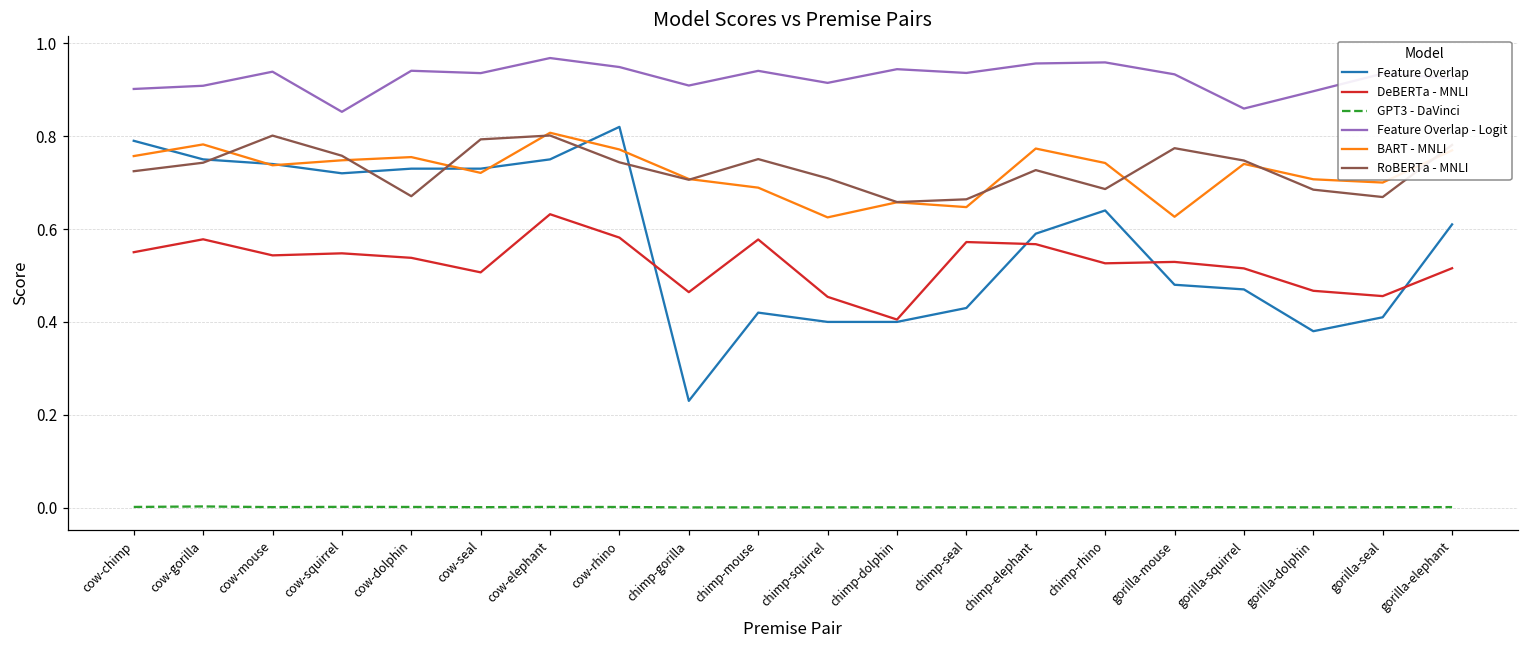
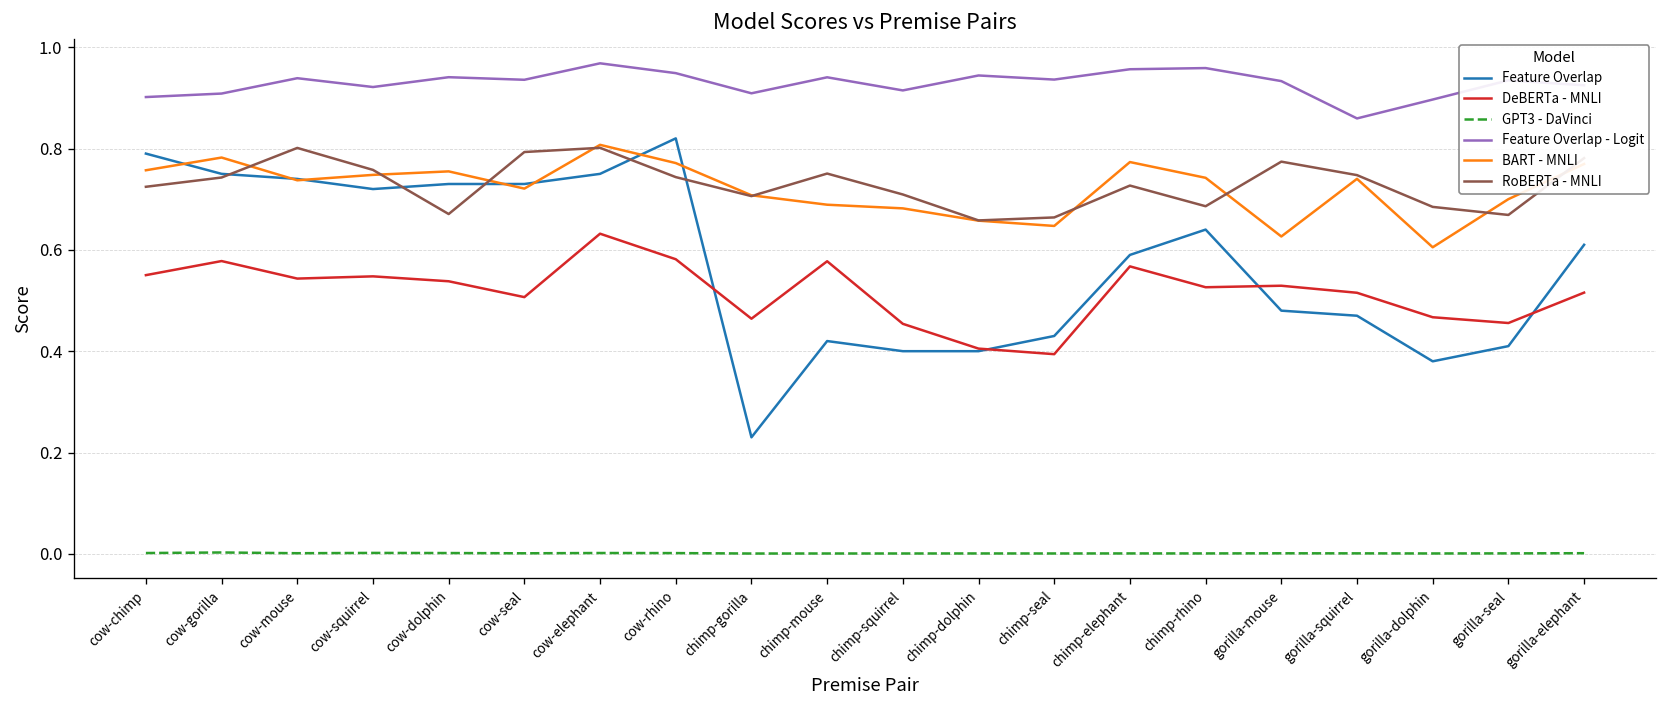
  {
    "Feature Overlap": {
      "cow-chimp": 0.79,
      "cow-gorilla": 0.75,
      "cow-squirrel": 0.72,
      "cow-dolphin": 0.73,
      "cow-seal": 0.73,
      "cow-elephant": 0.75,
      "cow-rhino": 0.82,
      "chimp-gorilla": 0.23,
      "chimp-mouse": 0.42,
      "chimp-squirrel": 0.40,
      "chimp-seal": 0.43,
      "chimp-elephant": 0.59,
      "chimp-rhino": 0.64,
      "gorilla-mouse": 0.48,
      "gorilla-squirrel": 0.47,
      "gorilla-dolphin": 0.38,
      "gorilla-seal": 0.41,
      "gorilla-elephant": 0.61
    },
    "DeBERTa - MNLI": {
      "cow-chimp": 0.55,
      "cow-gorilla": 0.58,
      "cow-mouse": 0.54,
      "cow-squirrel": 0.55,
      "cow-dolphin": 0.54,
      "cow-seal": 0.51,
      "cow-elephant": 0.63,
      "cow-rhino": 0.58,
      "chimp-gorilla": 0.46,
      "chimp-mouse": 0.58,
      "chimp-squirrel": 0.45,
-     "chimp-seal": 0.57,
+     "chimp-seal": 0.39,
      "chimp-elephant": 0.57,
      "chimp-rhino": 0.53,
      "gorilla-mouse": 0.53,
      "gorilla-squirrel": 0.52,
      "gorilla-dolphin": 0.47,
      "gorilla-seal": 0.46,
      "gorilla-elephant": 0.52
    },
    "GPT3 - DaVinci": {
      "cow-chimp": 0.00,
      "cow-gorilla": 0.00,
      "cow-mouse": 0.00,
      "cow-squirrel": 0.00,
      "cow-dolphin": 0.00,
      "cow-seal": 0.00,
      "cow-elephant": 0.00,
      "cow-rhino": 0.00,
      "chimp-gorilla": 0.00,
      "chimp-mouse": 0.00,
      "chimp-squirrel": 0.00,
      "chimp-dolphin": 0.00,
      "chimp-seal": 0.00,
      "chimp-elephant": 0.00,
      "chimp-rhino": 0.00,
      "gorilla-mouse": 0.00,
      "gorilla-squirrel": 0.00,
      "gorilla-dolphin": 0.00,
      "gorilla-seal": 0.00,
      "gorilla-elephant": 0.00
    },
    "Feature Overlap - Logit": {
      "cow-chimp": 0.90,
      "cow-gorilla": 0.91,
      "cow-mouse": 0.94,
-     "cow-squirrel": 0.85,
+     "cow-squirrel": 0.92,
      "cow-dolphin": 0.94,
      "cow-seal": 0.94,
      "cow-elephant": 0.97,
      "cow-rhino": 0.95,
      "chimp-gorilla": 0.91,
      "chimp-mouse": 0.94,
      "chimp-squirrel": 0.91,
      "chimp-dolphin": 0.94,
      "chimp-seal": 0.94,
      "chimp-elephant": 0.96,
      "chimp-rhino": 0.96,
      "gorilla-mouse": 0.93,
      "gorilla-squirrel": 0.86,
      "gorilla-dolphin": 0.90
    },
    "BART - MNLI": {
      "cow-chimp": 0.76,
      "cow-gorilla": 0.78,
      "cow-squirrel": 0.75,
      "cow-dolphin": 0.75,
      "cow-seal": 0.72,
      "cow-rhino": 0.77,
      "chimp-mouse": 0.69,
-     "chimp-squirrel": 0.63,
+     "chimp-squirrel": 0.68,
      "chimp-seal": 0.65,
      "chimp-elephant": 0.77,
      "chimp-rhino": 0.74,
      "gorilla-mouse": 0.63,
      "gorilla-squirrel": 0.74,
-     "gorilla-dolphin": 0.71,
+     "gorilla-dolphin": 0.61,
      "gorilla-seal": 0.70
    },
    "RoBERTa - MNLI": {
      "cow-chimp": 0.72,
      "cow-gorilla": 0.74,
      "cow-mouse": 0.80,
      "cow-squirrel": 0.76,
      "cow-dolphin": 0.67,
      "cow-seal": 0.79,
      "cow-rhino": 0.74,
      "chimp-mouse": 0.75,
      "chimp-squirrel": 0.71,
      "chimp-seal": 0.66,
      "chimp-elephant": 0.73,
      "chimp-rhino": 0.69,
      "gorilla-mouse": 0.77,
      "gorilla-squirrel": 0.75,
      "gorilla-dolphin": 0.68,
      "gorilla-seal": 0.67
    }
  }
